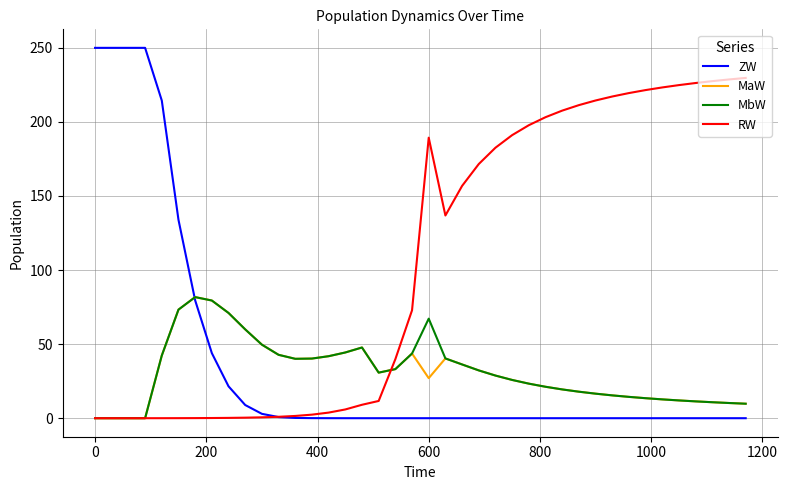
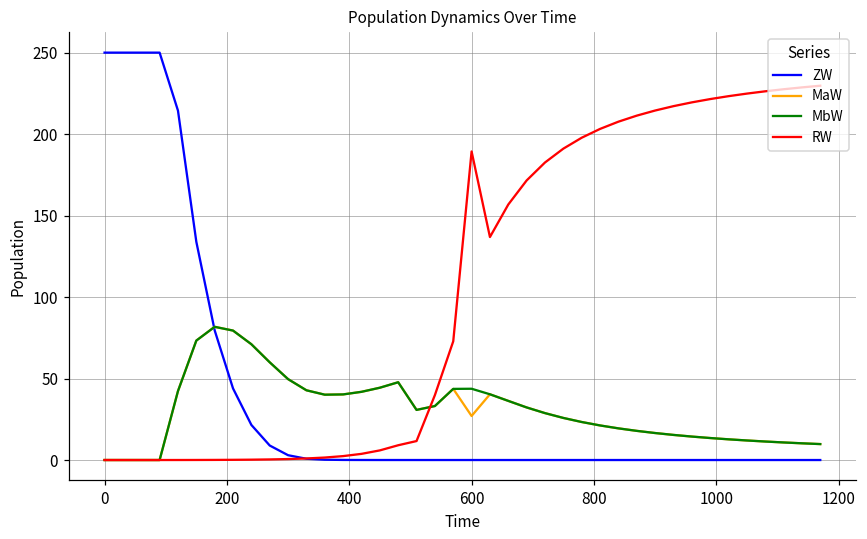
  {
    "ZW": {
      "0": 250,
      "600": 0
    },
    "MaW": {
      "600": 27
    },
    "MbW": {
-     "600": 67
+     "600": 44
    },
    "RW": {
      "600": 189
    }
  }
